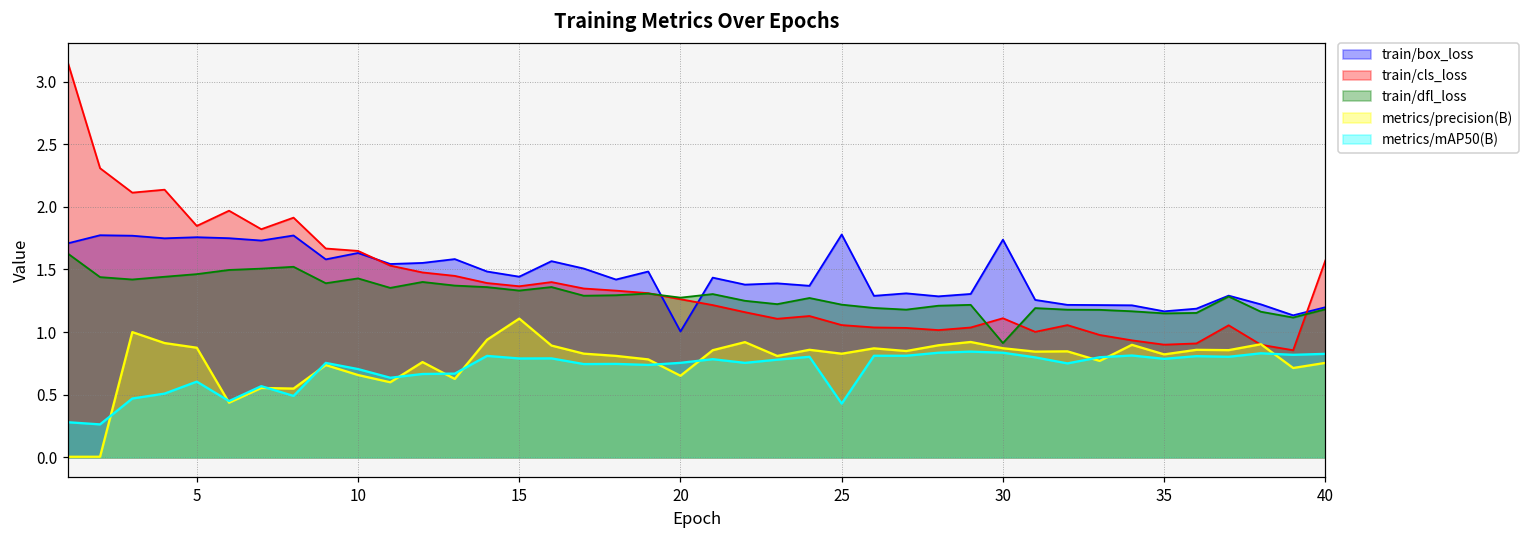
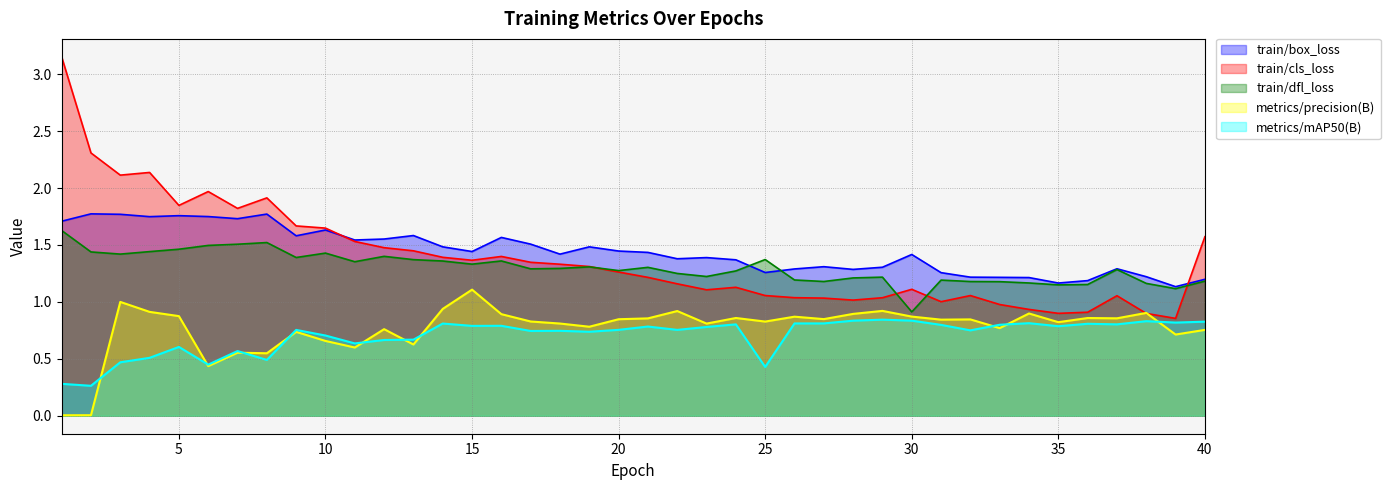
  {
    "train/box_loss": {
      "5": 1.76,
      "15": 1.44,
-     "20": 1.00,
-     "25": 1.78,
-     "30": 1.74
+     "20": 1.45,
+     "25": 1.26,
+     "30": 1.42
    },
    "train/cls_loss": {
      "5": 1.85,
      "15": 1.37,
      "25": 1.06,
      "30": 1.11,
      "35": 0.90,
      "40": 1.57
    },
    "train/dfl_loss": {
      "5": 1.46,
      "10": 1.43,
      "15": 1.33,
-     "25": 1.22,
+     "25": 1.37,
      "30": 0.91
    },
    "metrics/precision(B)": {
      "5": 0.88,
      "10": 0.66,
      "15": 1.11,
-     "20": 0.65,
+     "20": 0.85,
      "25": 0.83,
      "30": 0.87,
      "35": 0.82,
      "40": 0.75
    },
    "metrics/mAP50(B)": {
      "5": 0.60,
      "10": 0.70,
      "15": 0.79,
      "20": 0.75,
      "25": 0.43,
      "30": 0.84,
      "35": 0.79,
      "40": 0.83
    }
  }
